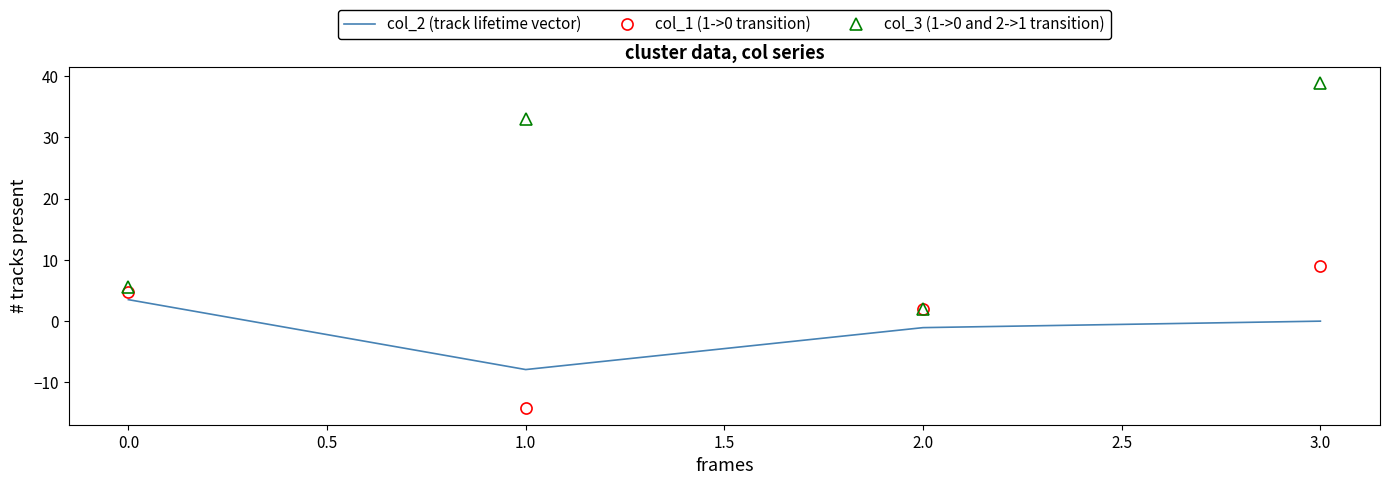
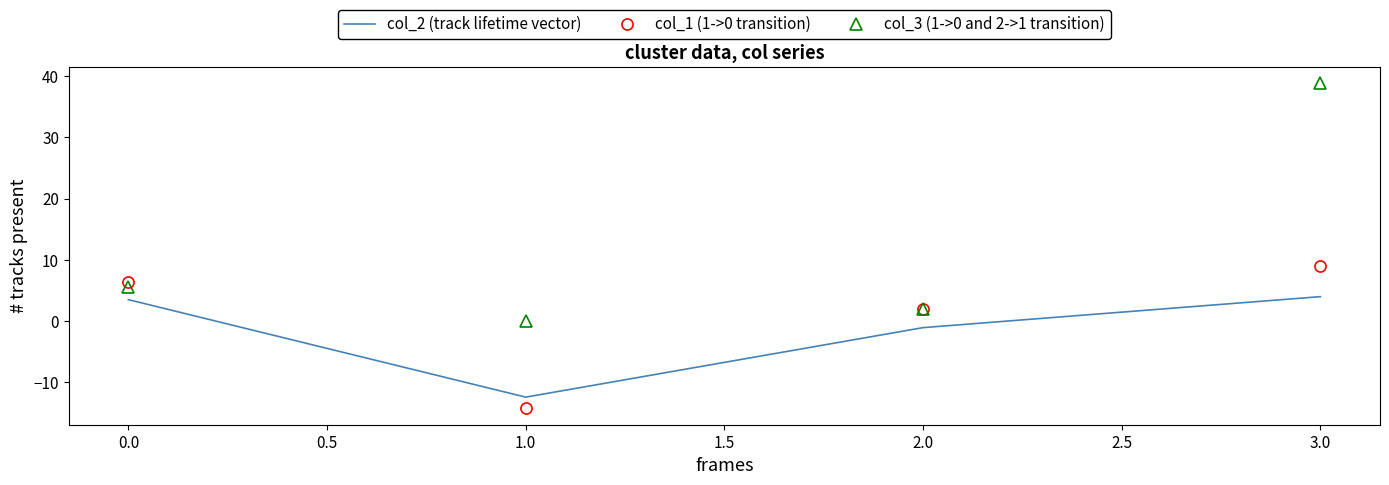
  {
    "col_2 (track lifetime vector)": {
      "0.0": 4,
-     "1.0": -8,
+     "1.0": -12,
      "2.0": -1,
-     "3.0": 0
+     "3.0": 4
    },
    "col_1 (1->0 transition)": {
-     "0.0": 5,
+     "0.0": 6,
      "1.0": -14,
      "3.0": 9
    },
    "col_3 (1->0 and 2->1 transition)": {
      "0.0": 6,
-     "1.0": 33,
+     "1.0": 0,
      "3.0": 39
    }
  }
